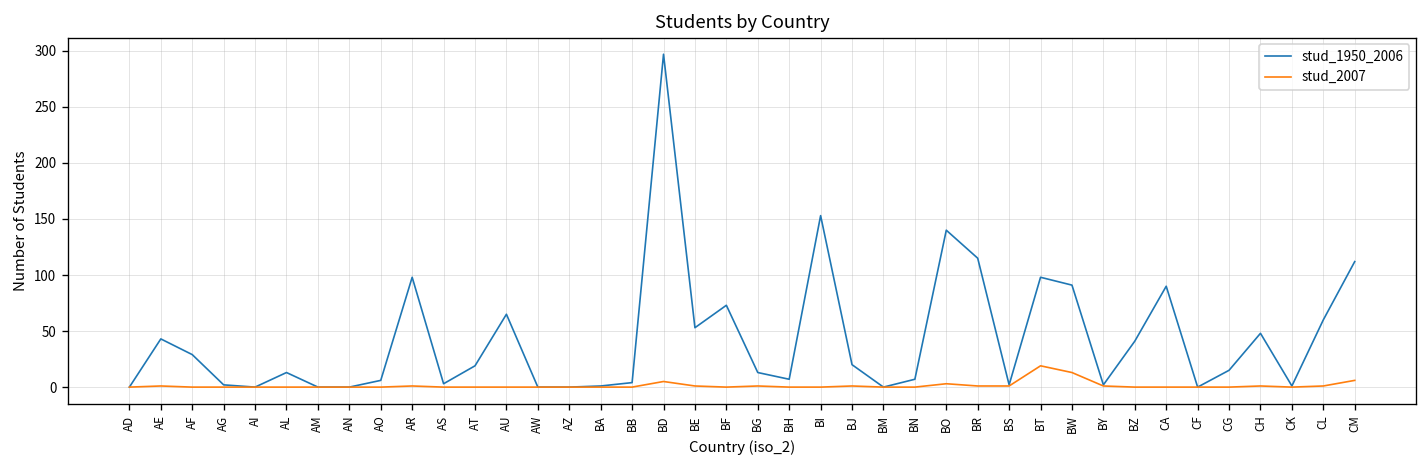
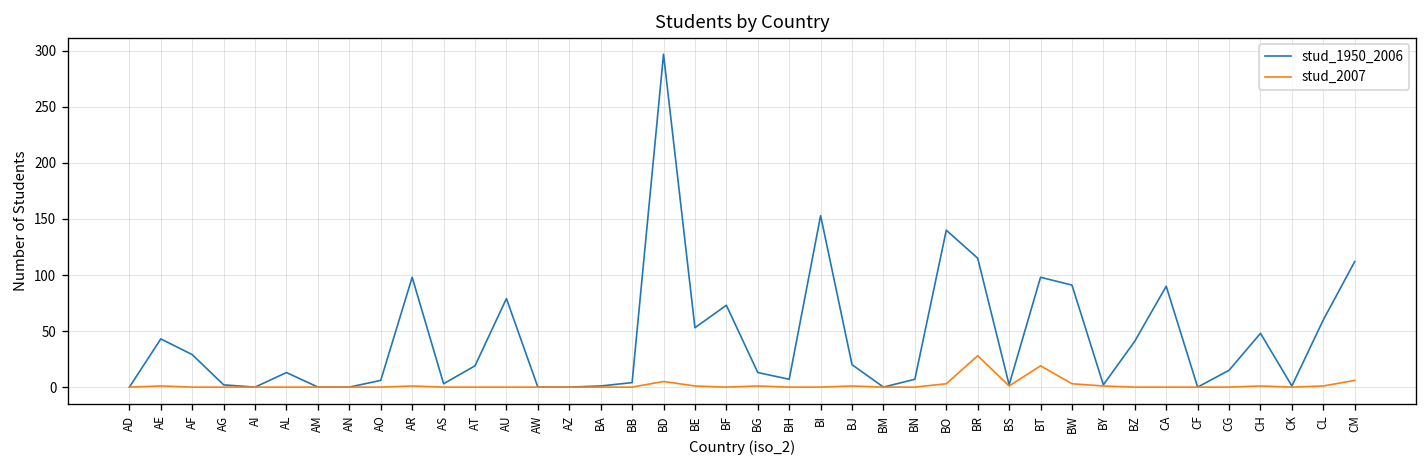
  {
    "stud_1950_2006": {
      "AE": 40,
      "AF": 30,
      "AL": 10,
      "AO": 10,
      "AR": 100,
      "AS": 0,
      "AT": 20,
-     "AU": 70,
+     "AU": 80,
      "BB": 0,
      "BD": 300,
      "BE": 50,
      "BF": 70,
      "BG": 10,
      "BH": 10,
      "BI": 150,
      "BJ": 20,
      "BN": 10,
      "BO": 140,
      "BR": 120,
      "BT": 100,
      "BW": 90,
      "BZ": 40,
      "CA": 90,
      "CG": 20,
      "CH": 50,
      "CL": 60,
      "CM": 110
    },
    "stud_2007": {
      "AE": 0,
      "AF": 0,
      "AL": 0,
      "AO": 0,
      "AR": 0,
      "AS": 0,
      "AT": 0,
      "AU": 0,
      "BB": 0,
      "BD": 10,
      "BE": 0,
      "BF": 0,
      "BG": 0,
      "BH": 0,
      "BI": 0,
      "BJ": 0,
      "BN": 0,
      "BO": 0,
-     "BR": 0,
+     "BR": 30,
      "BT": 20,
-     "BW": 10,
+     "BW": 0,
      "BZ": 0,
      "CA": 0,
      "CG": 0,
      "CH": 0,
      "CL": 0,
      "CM": 10
    }
  }
